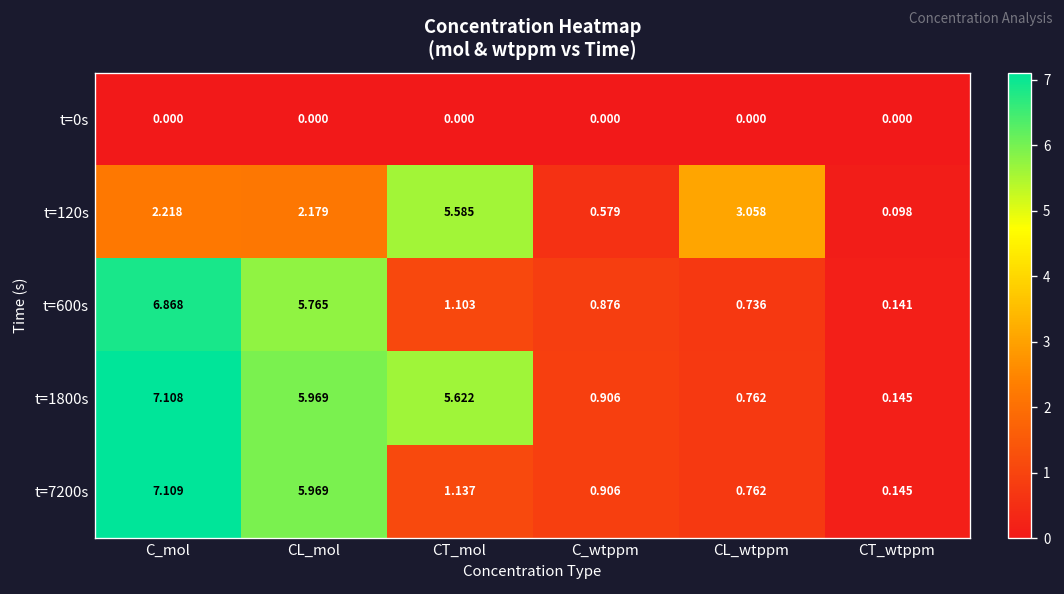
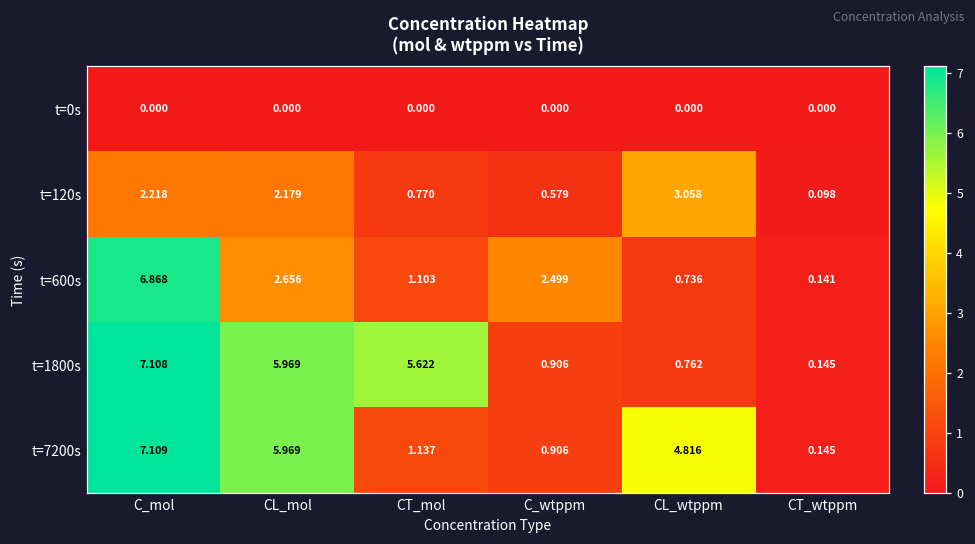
  {
    "t=0s": {
      "C_mol": 0.000,
      "CL_mol": 0.000,
      "CT_mol": 0.000,
      "C_wtppm": 0.000,
      "CL_wtppm": 0.000,
      "CT_wtppm": 0.000
    },
    "t=120s": {
      "C_mol": 2.218,
      "CL_mol": 2.179,
-     "CT_mol": 5.585,
+     "CT_mol": 0.770,
      "C_wtppm": 0.579,
      "CL_wtppm": 3.058,
      "CT_wtppm": 0.098
    },
    "t=600s": {
      "C_mol": 6.868,
-     "CL_mol": 5.765,
+     "CL_mol": 2.656,
      "CT_mol": 1.103,
-     "C_wtppm": 0.876,
+     "C_wtppm": 2.499,
      "CL_wtppm": 0.736,
      "CT_wtppm": 0.141
    },
    "t=1800s": {
      "C_mol": 7.108,
      "CL_mol": 5.969,
      "CT_mol": 5.622,
      "C_wtppm": 0.906,
      "CL_wtppm": 0.762,
      "CT_wtppm": 0.145
    },
    "t=7200s": {
      "C_mol": 7.109,
      "CL_mol": 5.969,
      "CT_mol": 1.137,
      "C_wtppm": 0.906,
-     "CL_wtppm": 0.762,
+     "CL_wtppm": 4.816,
      "CT_wtppm": 0.145
    }
  }
